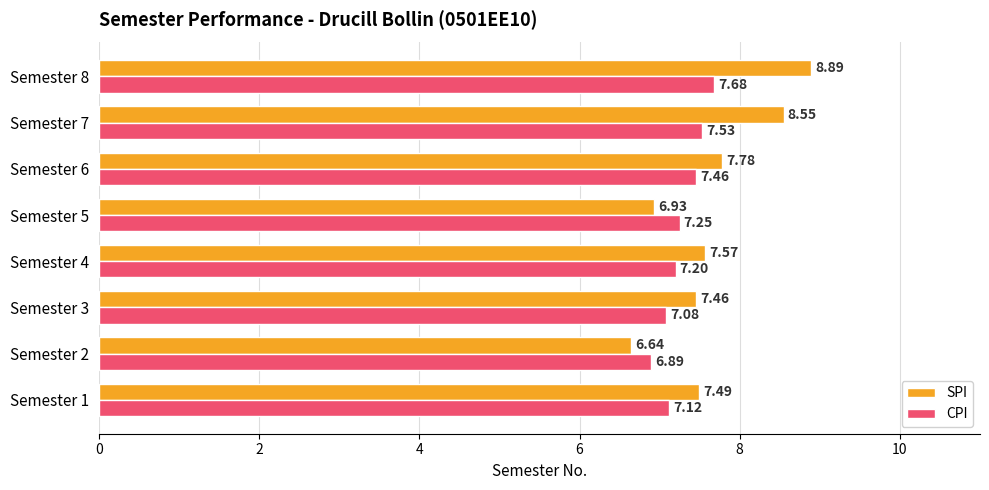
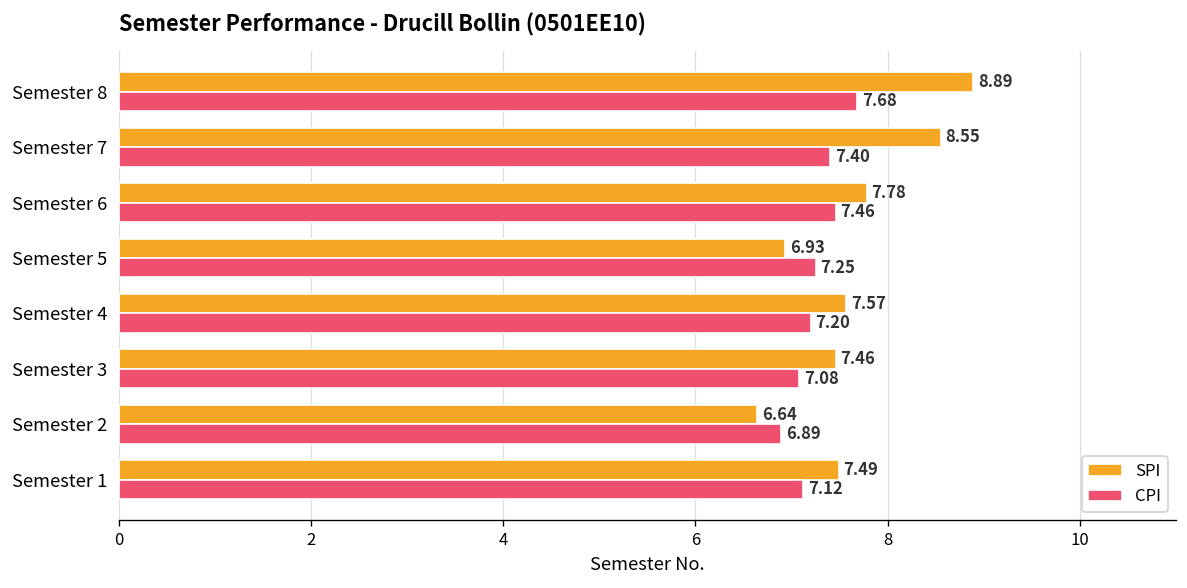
  {
    "SPI": {
      "Semester 8": 8.89,
      "Semester 7": 8.55,
      "Semester 6": 7.78,
      "Semester 5": 6.93,
      "Semester 4": 7.57,
      "Semester 3": 7.46,
      "Semester 2": 6.64,
      "Semester 1": 7.49
    },
    "CPI": {
      "Semester 8": 7.68,
-     "Semester 7": 7.53,
+     "Semester 7": 7.40,
      "Semester 6": 7.46,
      "Semester 5": 7.25,
      "Semester 4": 7.20,
      "Semester 3": 7.08,
      "Semester 2": 6.89,
      "Semester 1": 7.12
    }
  }
